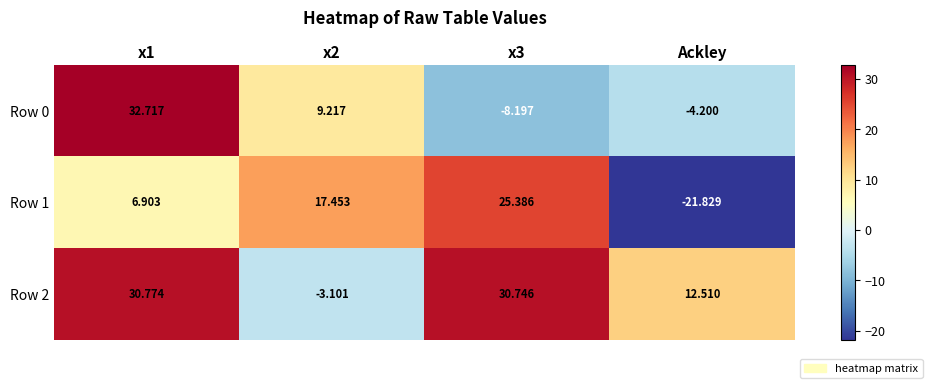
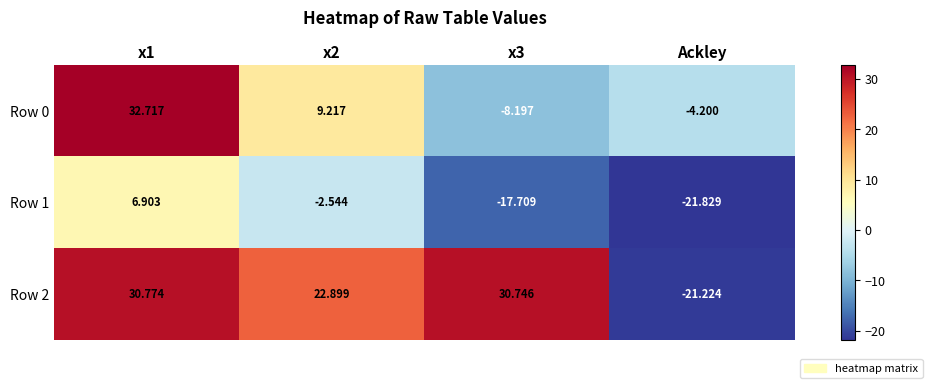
  {
    "Row 0": {
      "x1": 32.717,
      "x2": 9.217,
      "x3": -8.197,
      "Ackley": -4.200
    },
    "Row 1": {
      "x1": 6.903,
-     "x2": 17.453,
-     "x3": 25.386,
+     "x2": -2.544,
+     "x3": -17.709,
      "Ackley": -21.829
    },
    "Row 2": {
      "x1": 30.774,
-     "x2": -3.101,
+     "x2": 22.899,
      "x3": 30.746,
-     "Ackley": 12.510
+     "Ackley": -21.224
    }
  }
